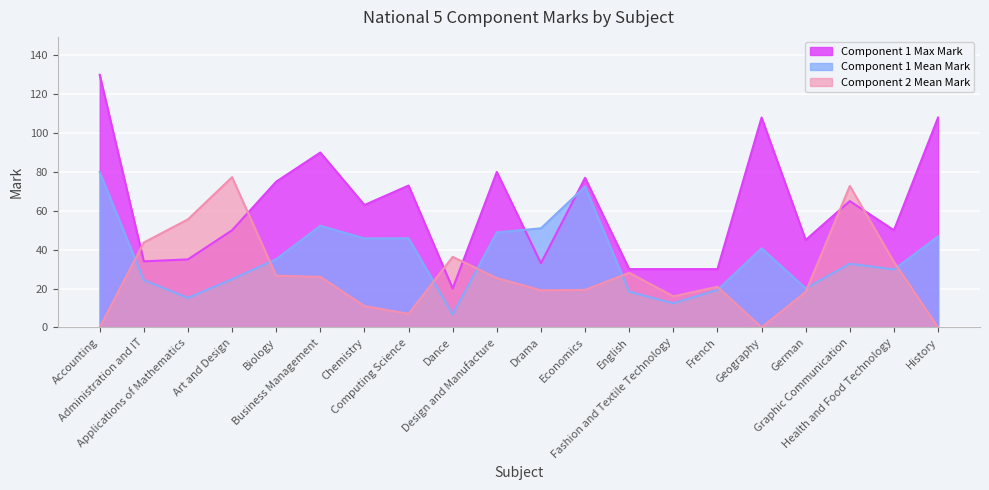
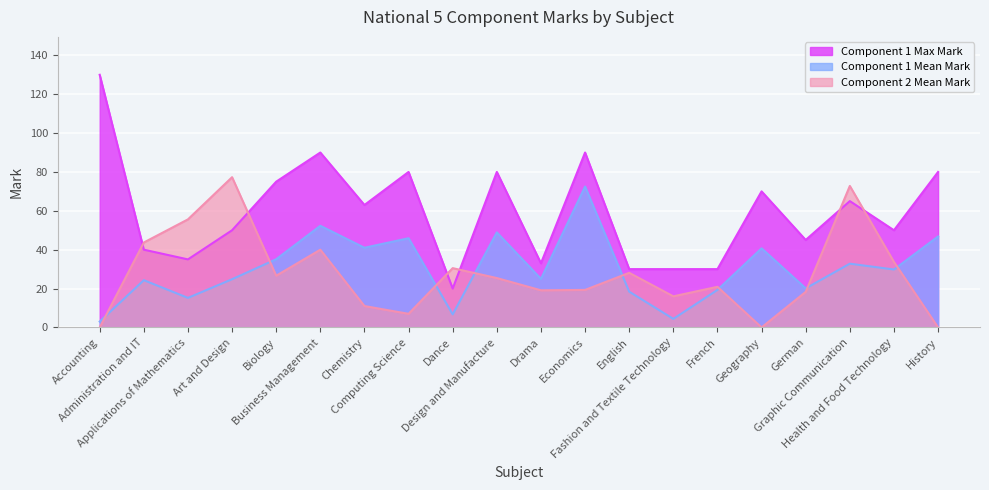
  {
    "Component 1 Max Mark": {
      "Accounting": 130,
-     "Administration and IT": 34,
+     "Administration and IT": 40,
      "Applications of Mathematics": 35,
      "Art and Design": 50,
      "Biology": 75,
      "Business Management": 90,
      "Chemistry": 63,
-     "Computing Science": 73,
+     "Computing Science": 80,
      "Dance": 20,
      "Design and Manufacture": 80,
      "Drama": 33,
-     "Economics": 77,
+     "Economics": 90,
      "English": 30,
      "Fashion and Textile Technology": 30,
      "French": 30,
-     "Geography": 108,
+     "Geography": 70,
      "German": 45,
      "Graphic Communication": 65,
      "Health and Food Technology": 50,
-     "History": 108
+     "History": 80
    },
    "Component 1 Mean Mark": {
-     "Accounting": 80,
+     "Accounting": 3,
      "Administration and IT": 24,
      "Applications of Mathematics": 15,
      "Art and Design": 25,
      "Biology": 35,
      "Business Management": 52,
-     "Chemistry": 46,
+     "Chemistry": 41,
      "Computing Science": 46,
      "Dance": 7,
      "Design and Manufacture": 49,
-     "Drama": 51,
+     "Drama": 25,
      "Economics": 73,
      "English": 18,
-     "Fashion and Textile Technology": 12,
+     "Fashion and Textile Technology": 4,
      "French": 19,
      "Geography": 41,
      "German": 20,
      "Graphic Communication": 33,
      "Health and Food Technology": 30,
      "History": 47
    },
    "Component 2 Mean Mark": {
      "Accounting": 0,
      "Administration and IT": 44,
      "Applications of Mathematics": 56,
      "Art and Design": 77,
      "Biology": 27,
-     "Business Management": 26,
+     "Business Management": 40,
      "Chemistry": 11,
      "Computing Science": 7,
-     "Dance": 36,
+     "Dance": 31,
      "Design and Manufacture": 25,
      "Drama": 19,
      "Economics": 19,
      "English": 28,
      "Fashion and Textile Technology": 16,
      "French": 21,
      "Geography": 0,
      "German": 18,
      "Graphic Communication": 73,
      "Health and Food Technology": 34,
      "History": 0
    }
  }
